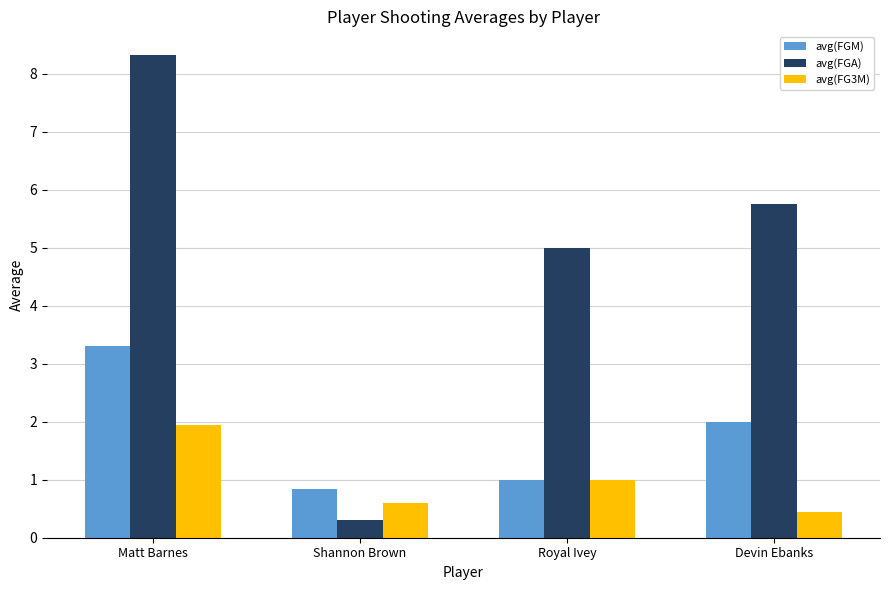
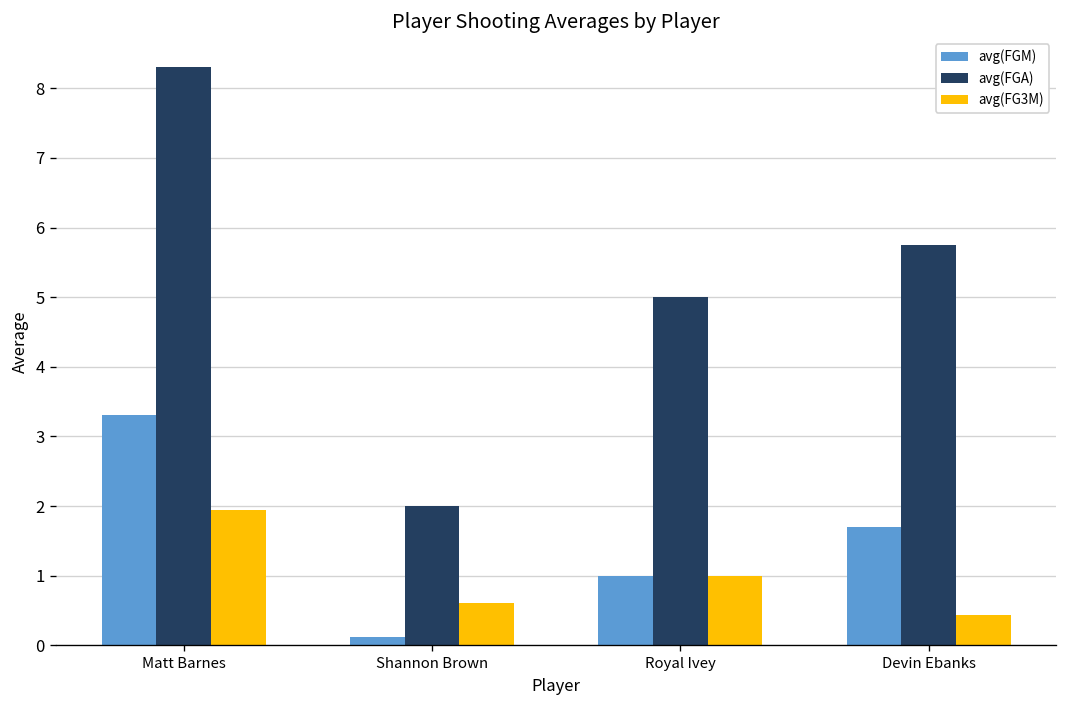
  {
    "avg(FGM)": {
      "Matt Barnes": 3.3,
-     "Shannon Brown": 0.8,
+     "Shannon Brown": 0.1,
      "Royal Ivey": 1.0,
-     "Devin Ebanks": 2.0
+     "Devin Ebanks": 1.7
    },
    "avg(FGA)": {
      "Matt Barnes": 8.3,
-     "Shannon Brown": 0.3,
+     "Shannon Brown": 2.0,
      "Royal Ivey": 5.0,
      "Devin Ebanks": 5.8
    },
    "avg(FG3M)": {
      "Matt Barnes": 1.9,
      "Shannon Brown": 0.6,
      "Royal Ivey": 1.0,
      "Devin Ebanks": 0.4
    }
  }
